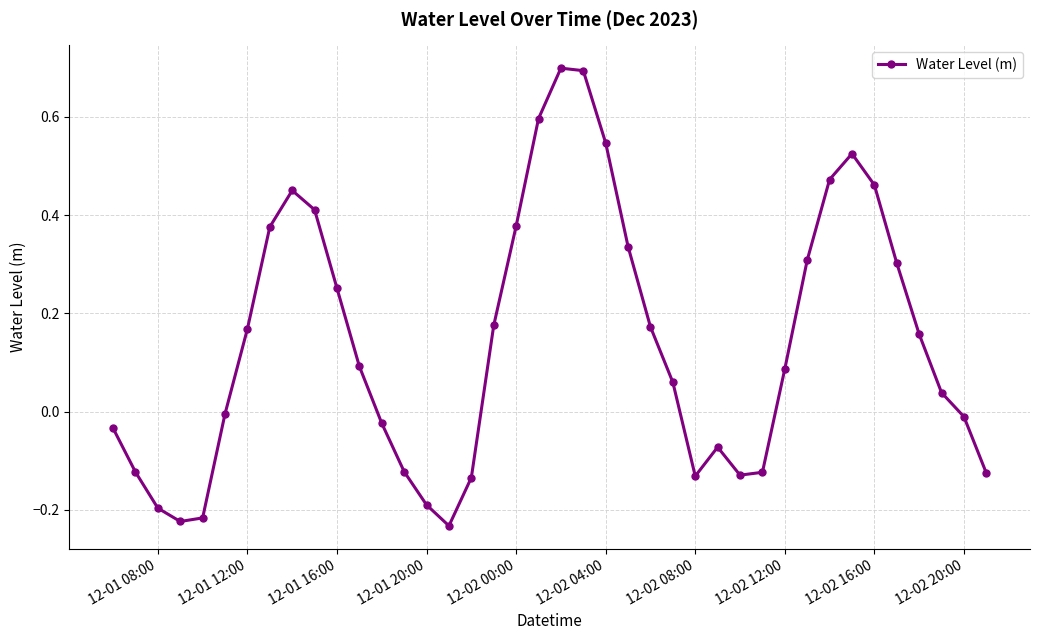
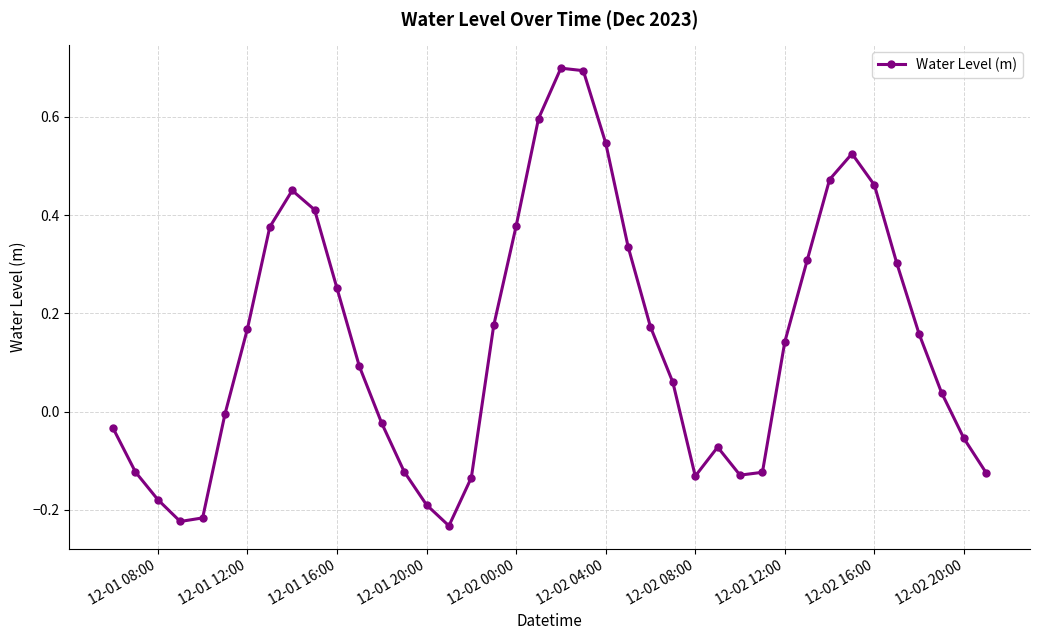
  {
-   "12-01 08:00": -0.20,
+   "12-01 08:00": -0.18,
    "12-01 12:00": 0.17,
    "12-01 16:00": 0.25,
    "12-01 20:00": -0.19,
    "12-02 00:00": 0.38,
    "12-02 04:00": 0.55,
    "12-02 08:00": -0.13,
-   "12-02 12:00": 0.09,
+   "12-02 12:00": 0.14,
    "12-02 16:00": 0.46,
-   "12-02 20:00": -0.01
+   "12-02 20:00": -0.05
  }
